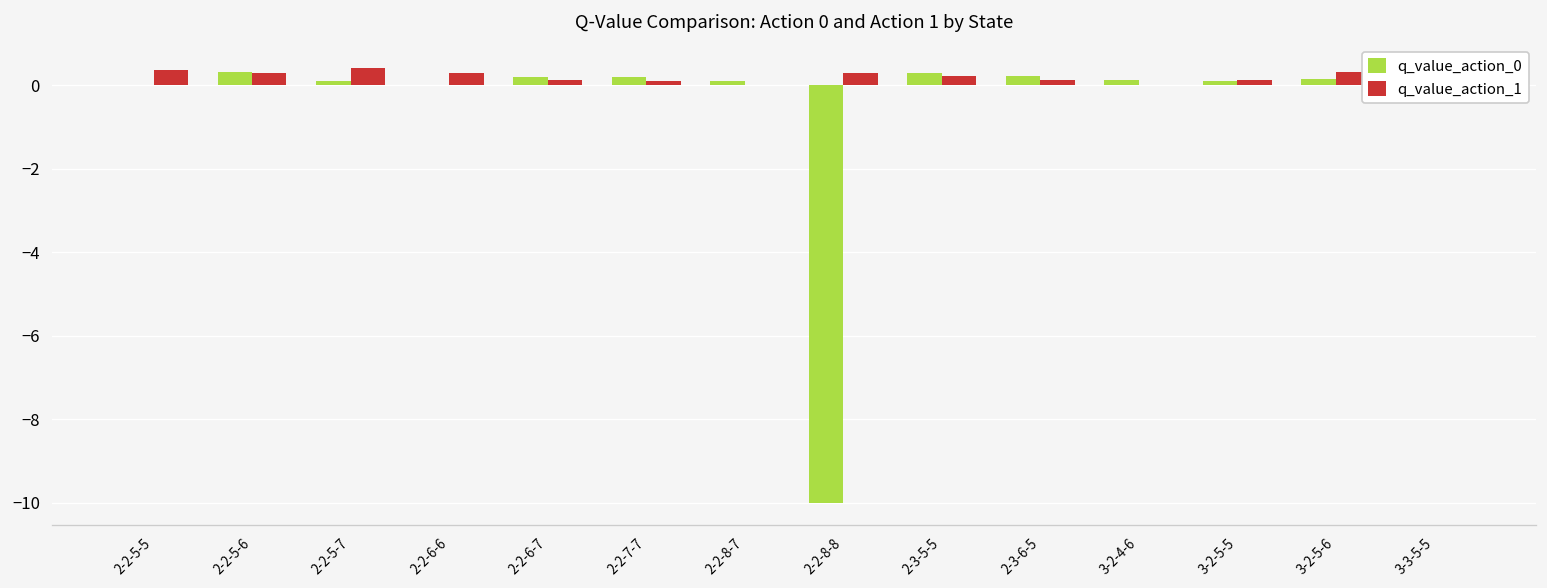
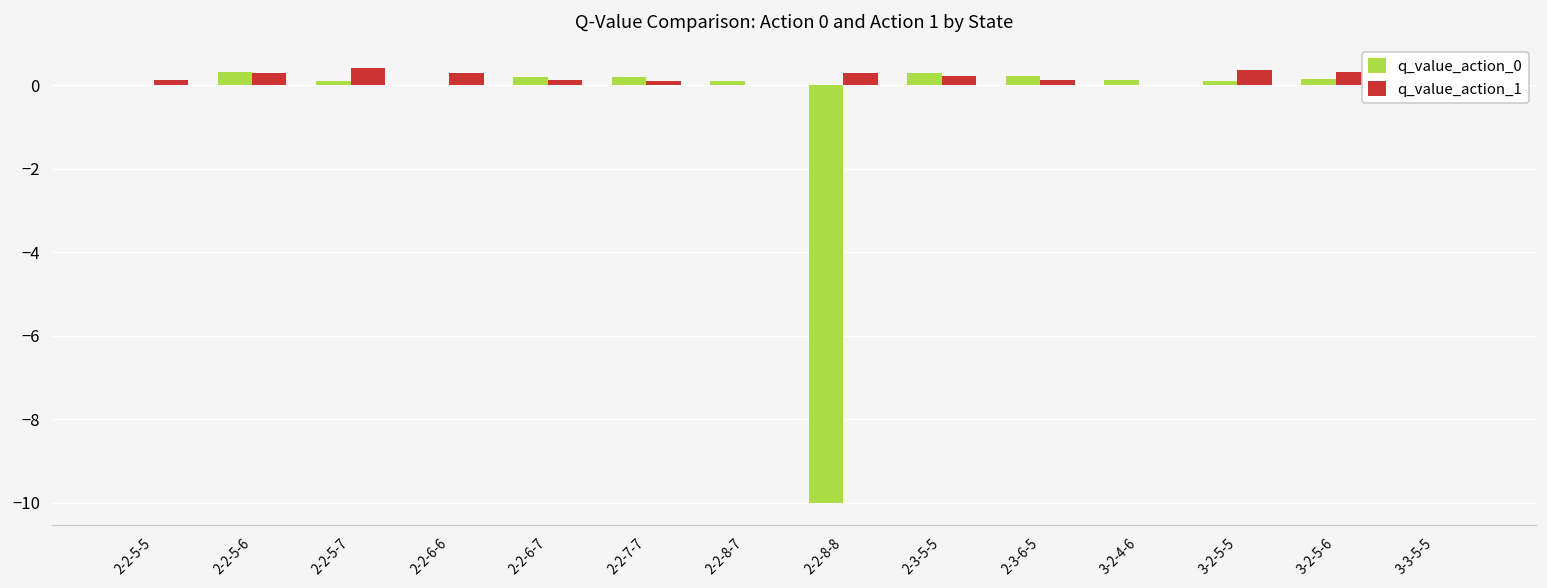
  {
    "q_value_action_0": {
      "2-2-5-5": 0.0,
      "2-2-5-6": 0.3,
      "2-2-5-7": 0.1,
      "2-2-6-6": 0.0,
      "2-2-6-7": 0.2,
      "2-2-7-7": 0.2,
      "2-2-8-7": 0.1,
      "2-2-8-8": -10.0,
      "2-3-5-5": 0.3,
      "2-3-6-5": 0.2,
      "3-2-4-6": 0.1,
      "3-2-5-5": 0.1,
      "3-2-5-6": 0.1
    },
    "q_value_action_1": {
-     "2-2-5-5": 0.4,
+     "2-2-5-5": 0.1,
      "2-2-5-6": 0.3,
      "2-2-5-7": 0.4,
      "2-2-6-6": 0.3,
      "2-2-6-7": 0.1,
      "2-2-7-7": 0.1,
      "2-2-8-7": 0.0,
      "2-2-8-8": 0.3,
      "2-3-5-5": 0.2,
      "2-3-6-5": 0.1,
      "3-2-4-6": 0.0,
-     "3-2-5-5": 0.1,
+     "3-2-5-5": 0.4,
      "3-2-5-6": 0.3
    }
  }
